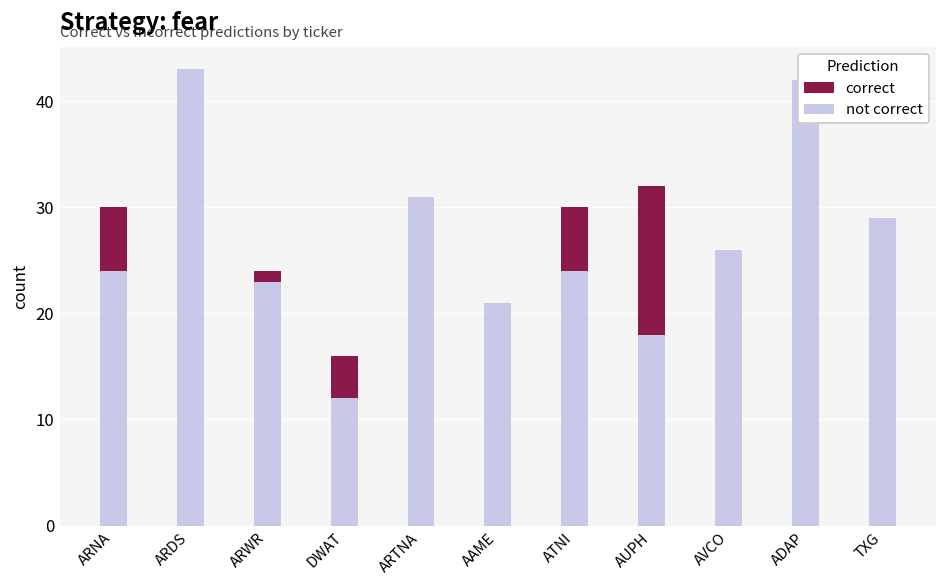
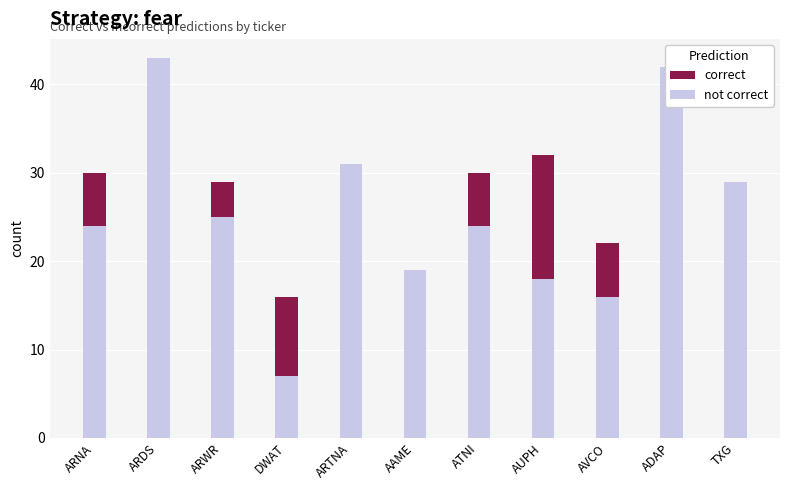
  {
    "correct": {
      "ARNA": 30,
-     "ARWR": 24,
+     "ARWR": 29,
      "DWAT": 16,
      "ATNI": 30,
      "AUPH": 32
    },
    "not correct": {
      "ARDS": 43,
-     "ARWR": 23,
-     "DWAT": 12,
+     "ARWR": 25,
+     "DWAT": 7,
      "ARTNA": 31,
-     "AAME": 21,
-     "AVCO": 26,
+     "AAME": 19,
+     "AVCO": 16,
      "TXG": 29
    }
  }
